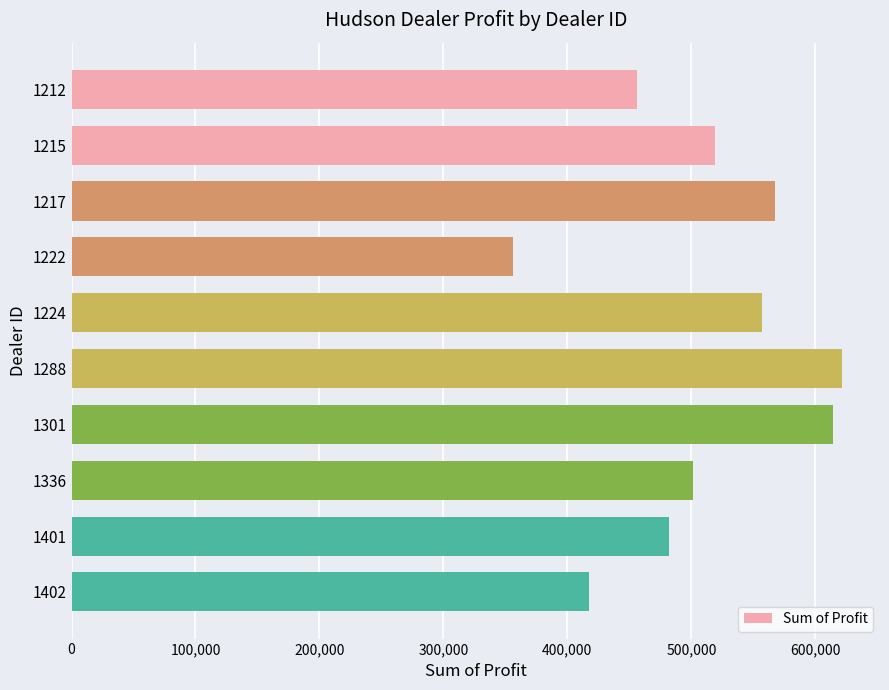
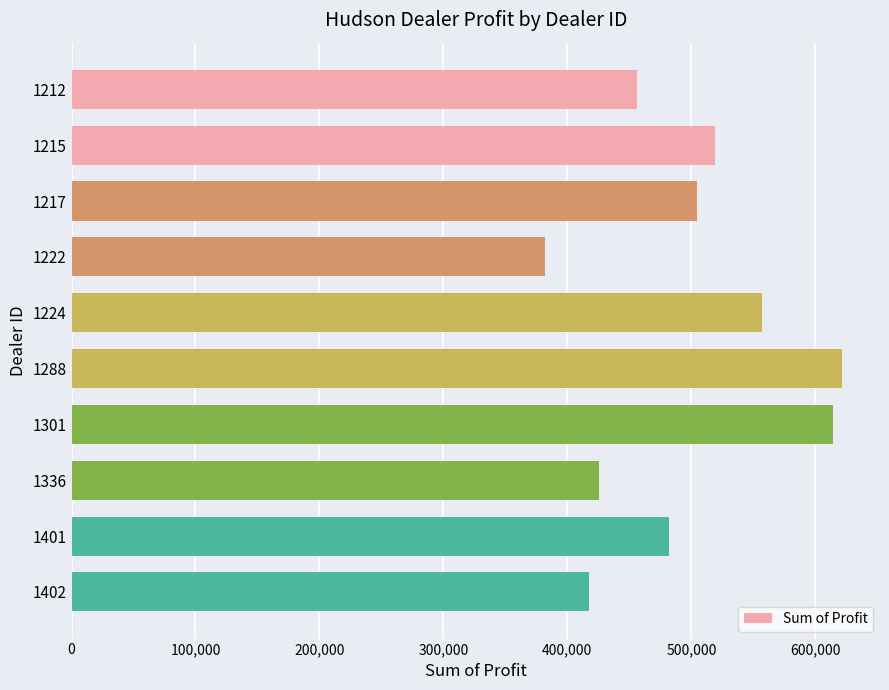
  {
    "1212": "456,000",
    "1215": "519,000",
-   "1217": "568,000",
-   "1222": "356,000",
+   "1217": "504,000",
+   "1222": "382,000",
    "1224": "557,000",
    "1288": "621,000",
    "1301": "615,000",
-   "1336": "502,000",
+   "1336": "426,000",
    "1401": "482,000",
    "1402": "417,000"
  }
